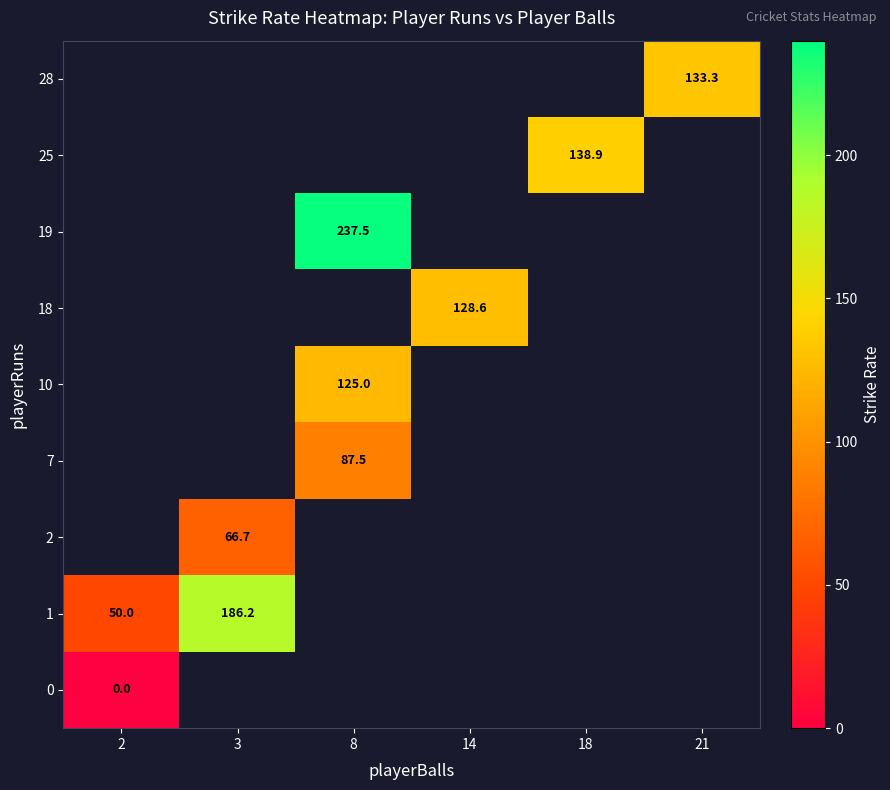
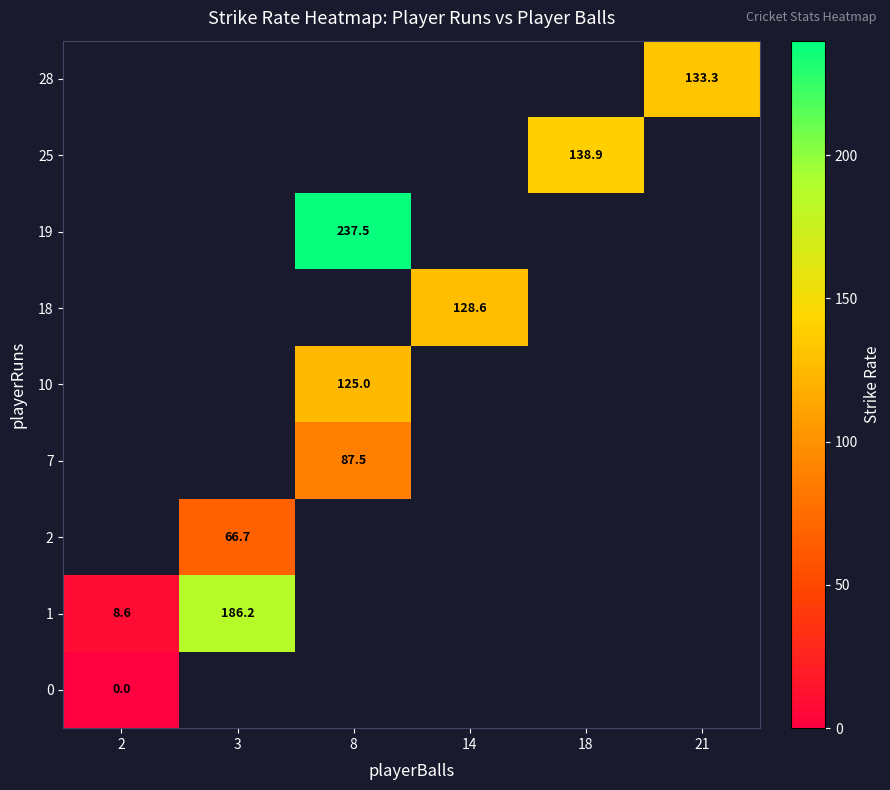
  {
    "28": {
      "21": 133.3
    },
    "25": {
      "18": 138.9
    },
    "19": {
      "8": 237.5
    },
    "18": {
      "14": 128.6
    },
    "10": {
      "8": 125.0
    },
    "7": {
      "8": 87.5
    },
    "2": {
      "3": 66.7
    },
    "1": {
-     "2": 50.0,
+     "2": 8.6,
      "3": 186.2
    },
    "0": {
      "2": 0.0
    }
  }
